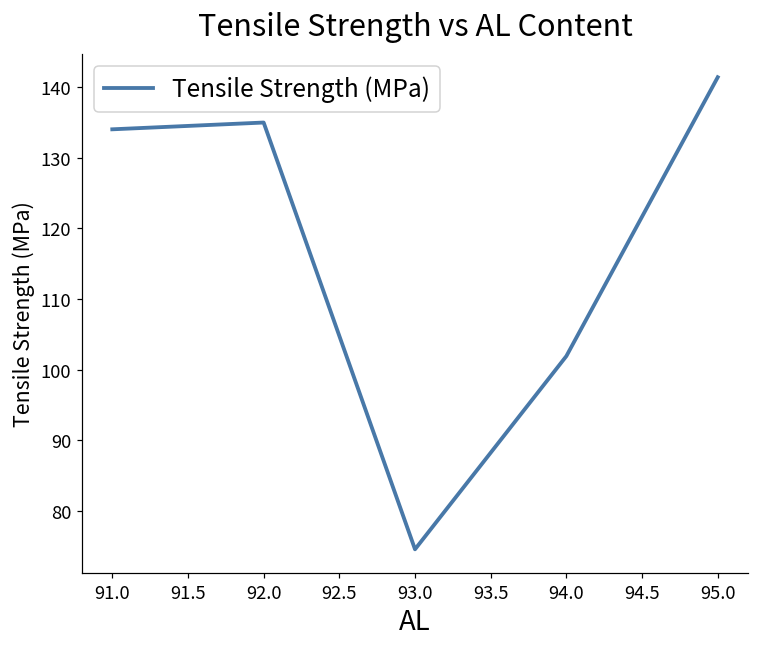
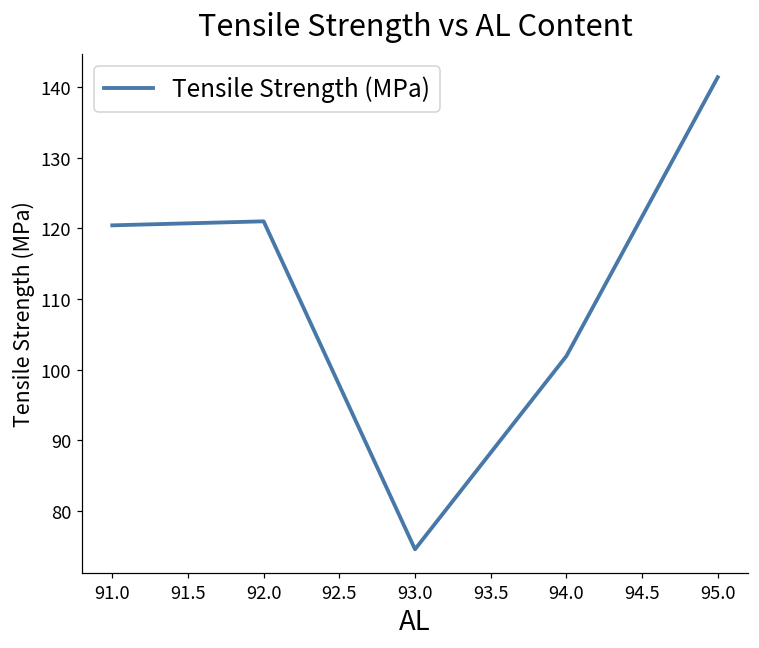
  {
-   "91.0": 134,
-   "92.0": 135,
+   "91.0": 120,
+   "92.0": 121,
    "93.0": 75,
    "94.0": 102,
    "95.0": 141
  }
